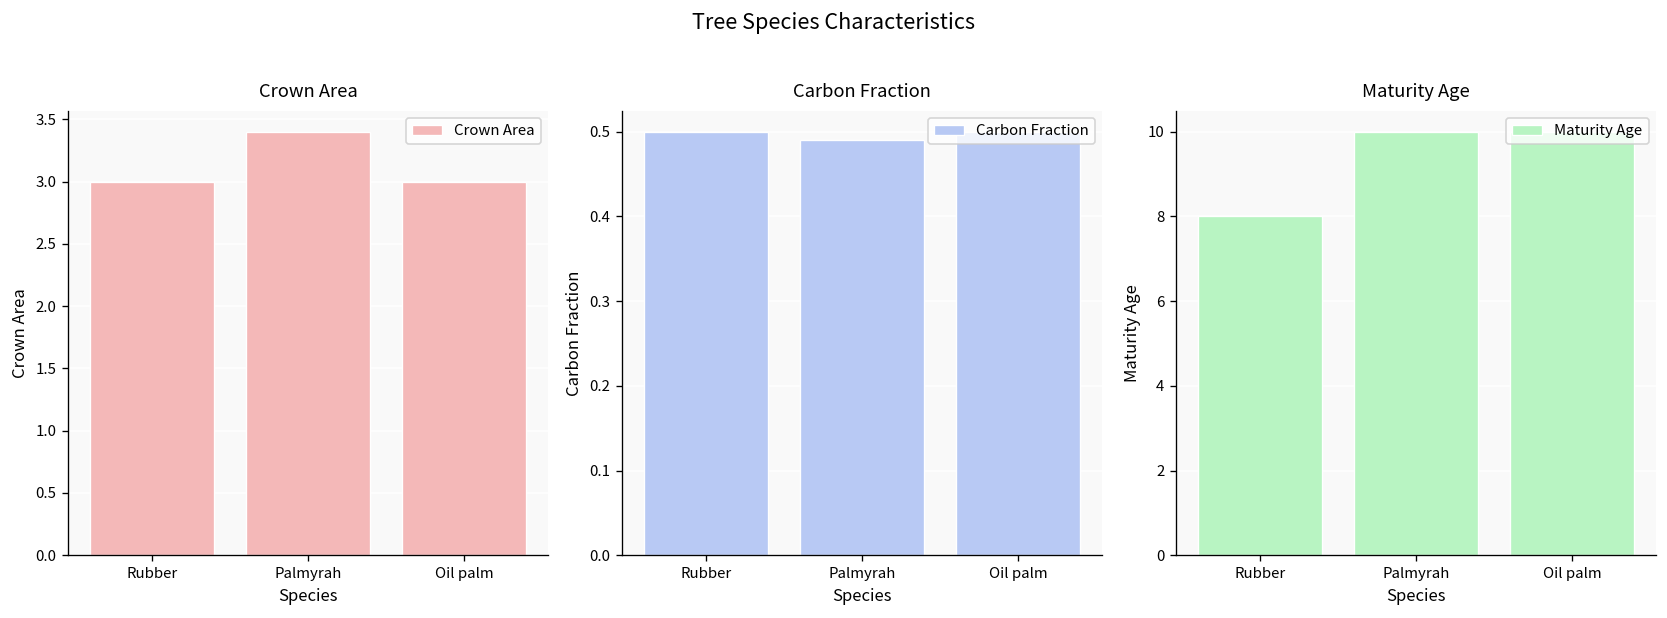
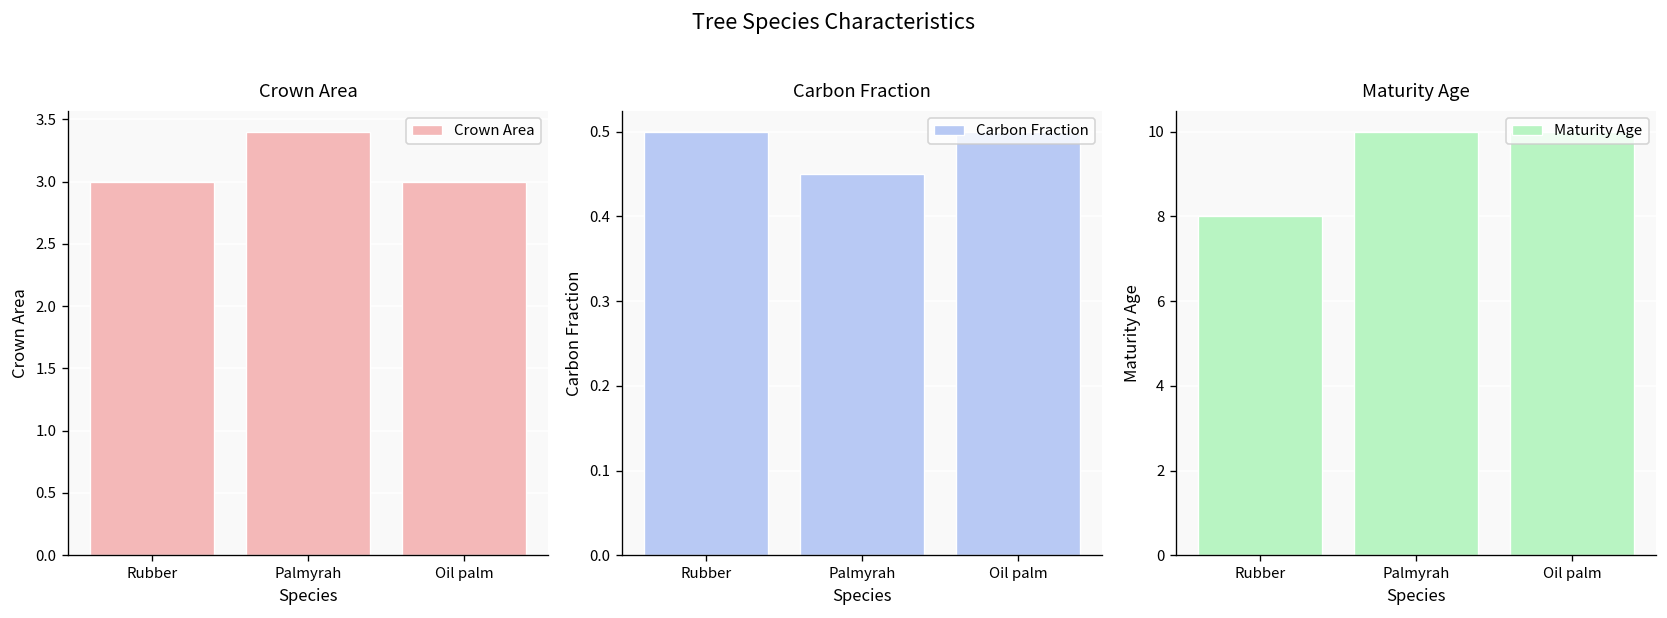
  {
    "Crown Area": {
      "Rubber": 3.00,
      "Palmyrah": 3.40,
      "Oil palm": 3.00
    },
    "Carbon Fraction": {
      "Rubber": 0.50,
-     "Palmyrah": 0.49
+     "Palmyrah": 0.45
    },
    "Maturity Age": {
      "Rubber": 8.0,
      "Palmyrah": 10.0
    }
  }
